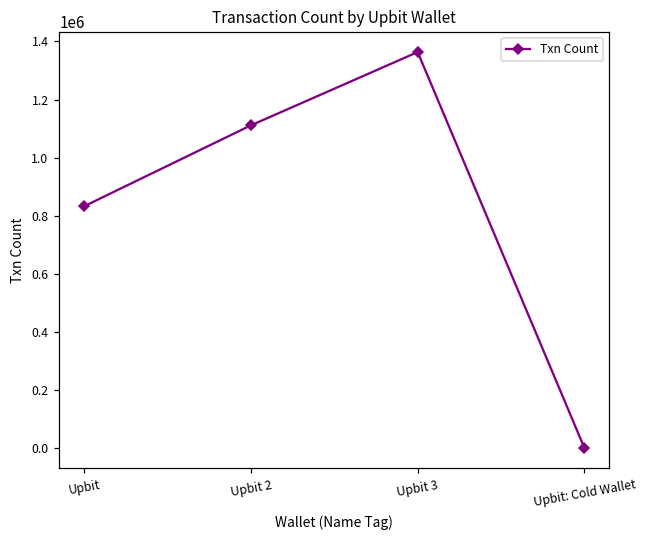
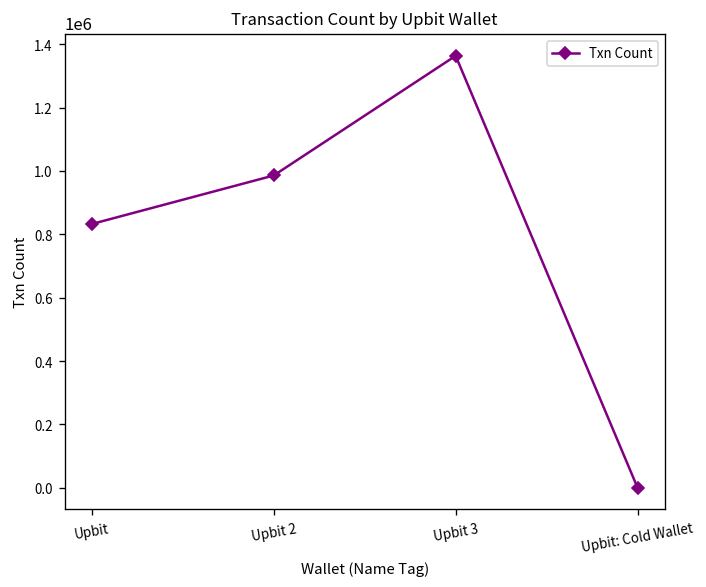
  {
    "Upbit": 830000,
-   "Upbit 2": 1110000,
+   "Upbit 2": 990000,
    "Upbit 3": 1360000,
    "Upbit: Cold Wallet": 0
  }
